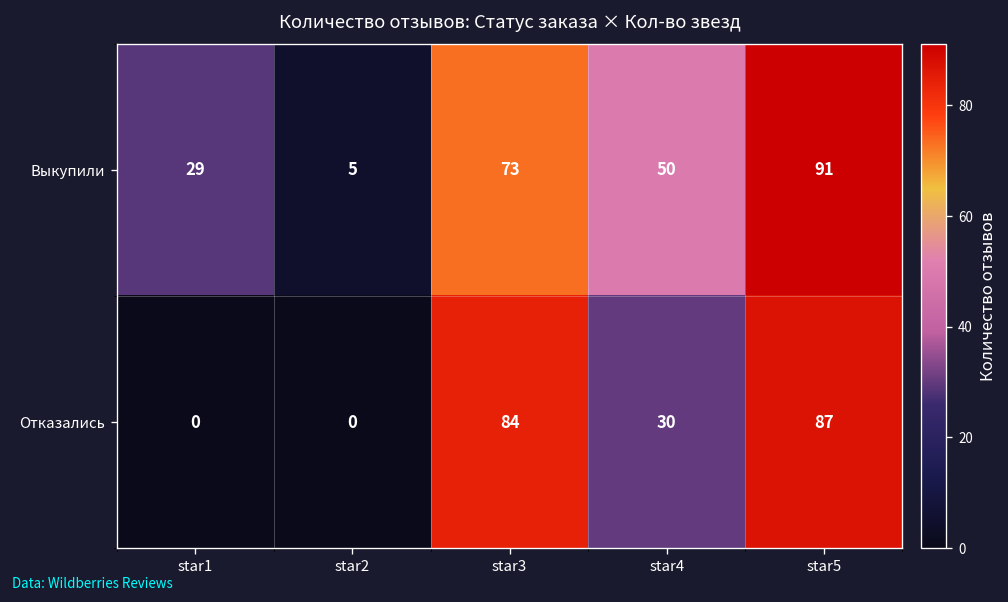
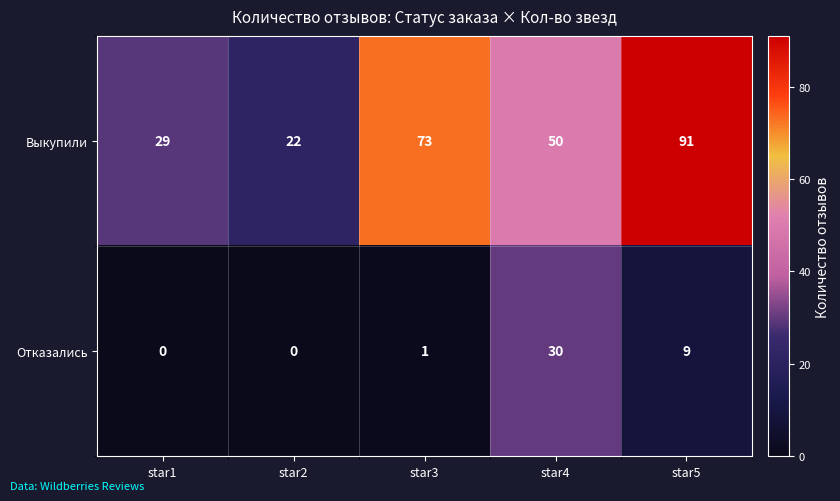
  {
    "Выкупили": {
      "star1": 29,
-     "star2": 5,
+     "star2": 22,
      "star3": 73,
      "star4": 50,
      "star5": 91
    },
    "Отказались": {
      "star1": 0,
      "star2": 0,
-     "star3": 84,
+     "star3": 1,
      "star4": 30,
-     "star5": 87
+     "star5": 9
    }
  }
